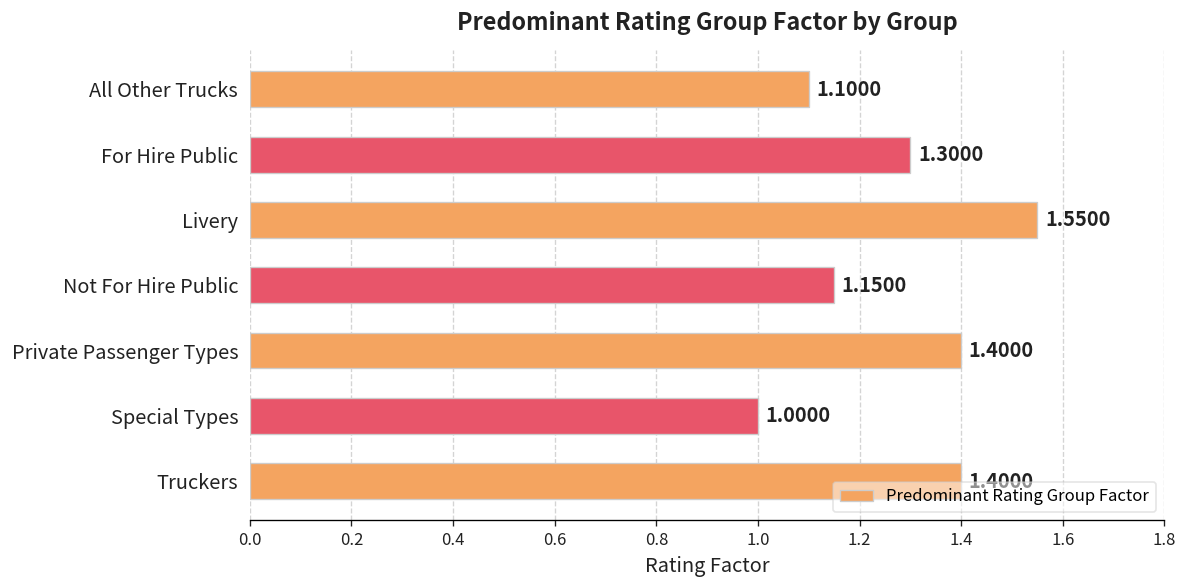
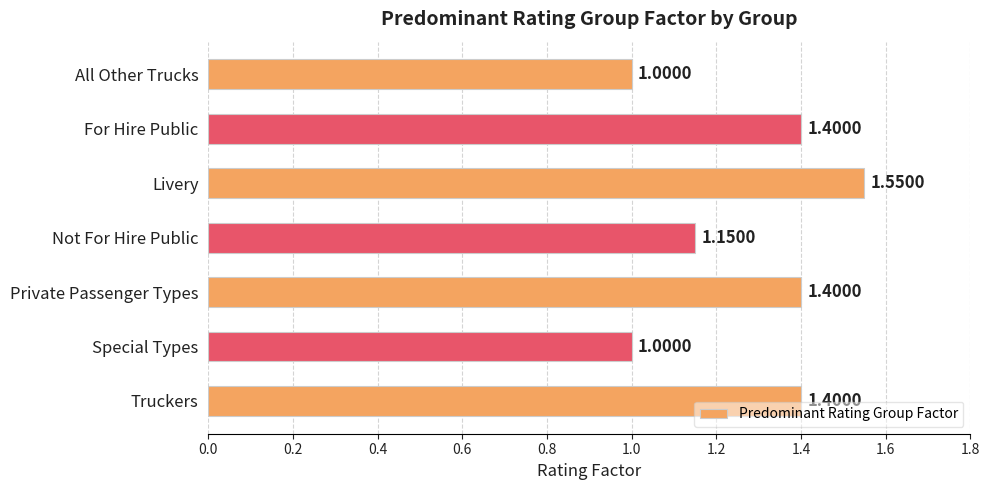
  {
-   "All Other Trucks": 1.1000,
-   "For Hire Public": 1.3000,
+   "All Other Trucks": 1.0000,
+   "For Hire Public": 1.4000,
    "Livery": 1.5500,
    "Not For Hire Public": 1.1500,
    "Private Passenger Types": 1.4000,
    "Special Types": 1.0000
  }
